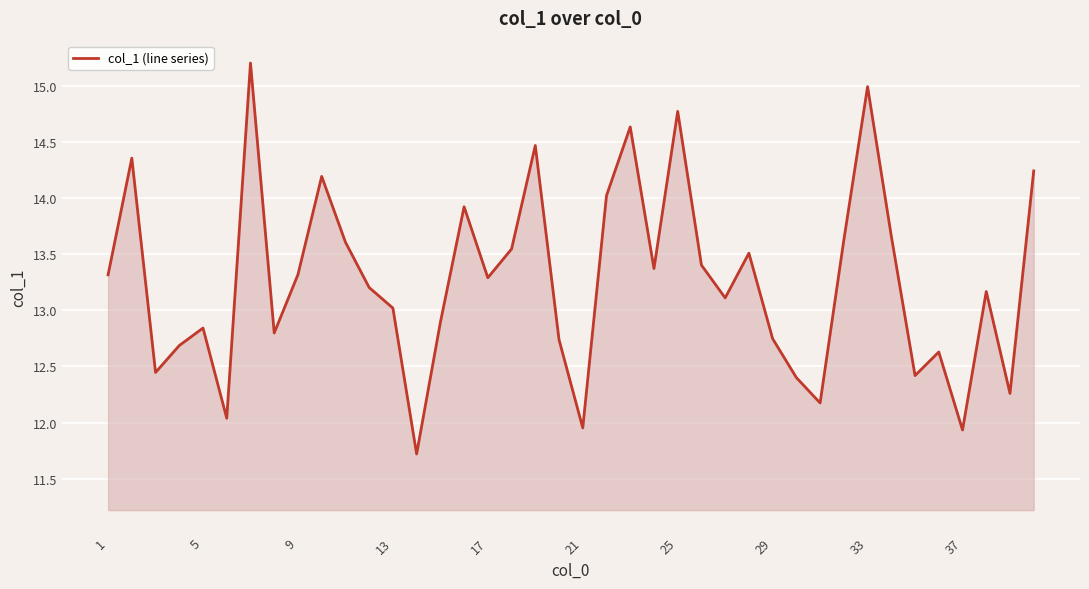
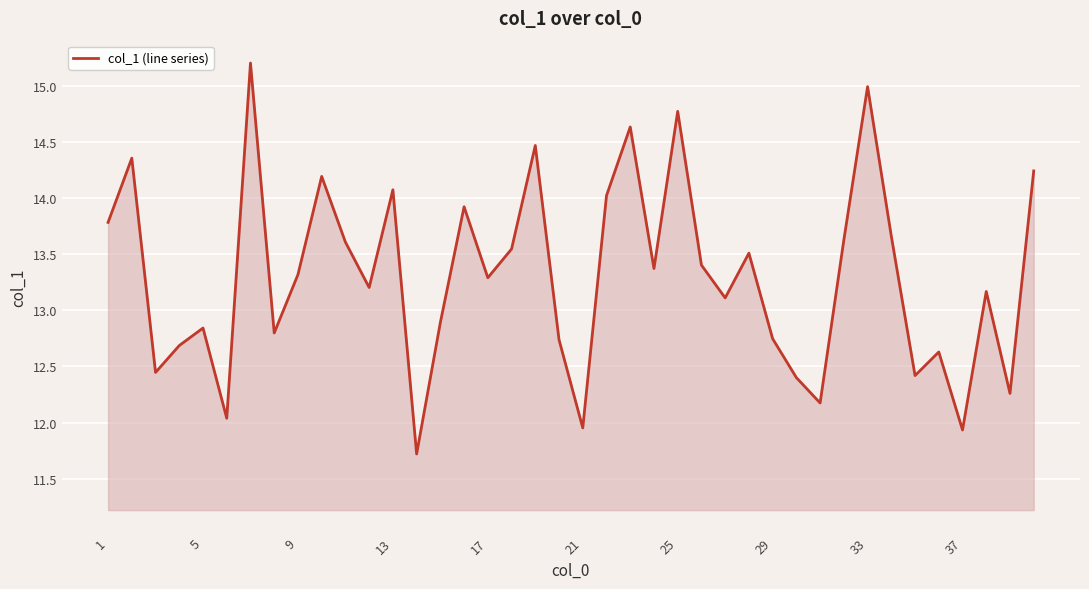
  {
-   "1": 13.32,
+   "1": 13.78,
    "5": 12.84,
    "9": 13.32,
-   "13": 13.02,
+   "13": 14.07,
    "17": 13.29,
    "21": 11.95,
    "25": 14.77,
    "29": 12.75,
    "33": 14.99,
    "37": 11.93
  }
